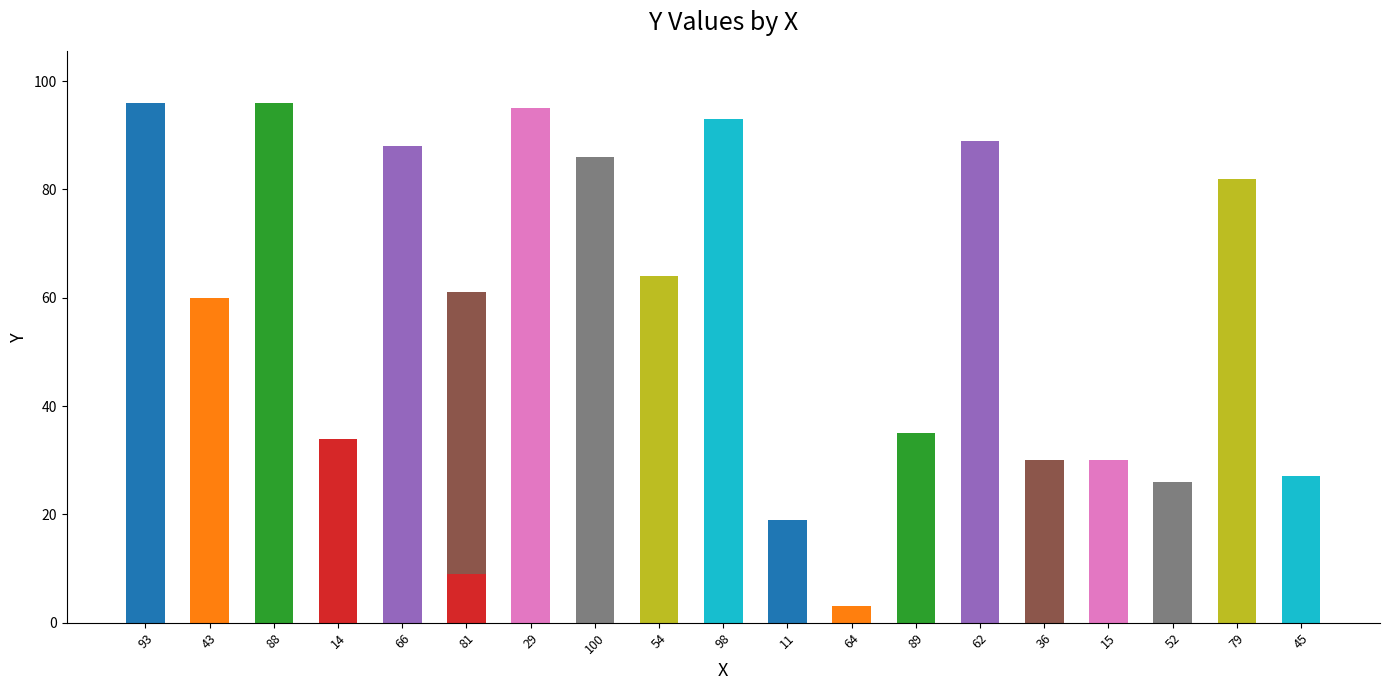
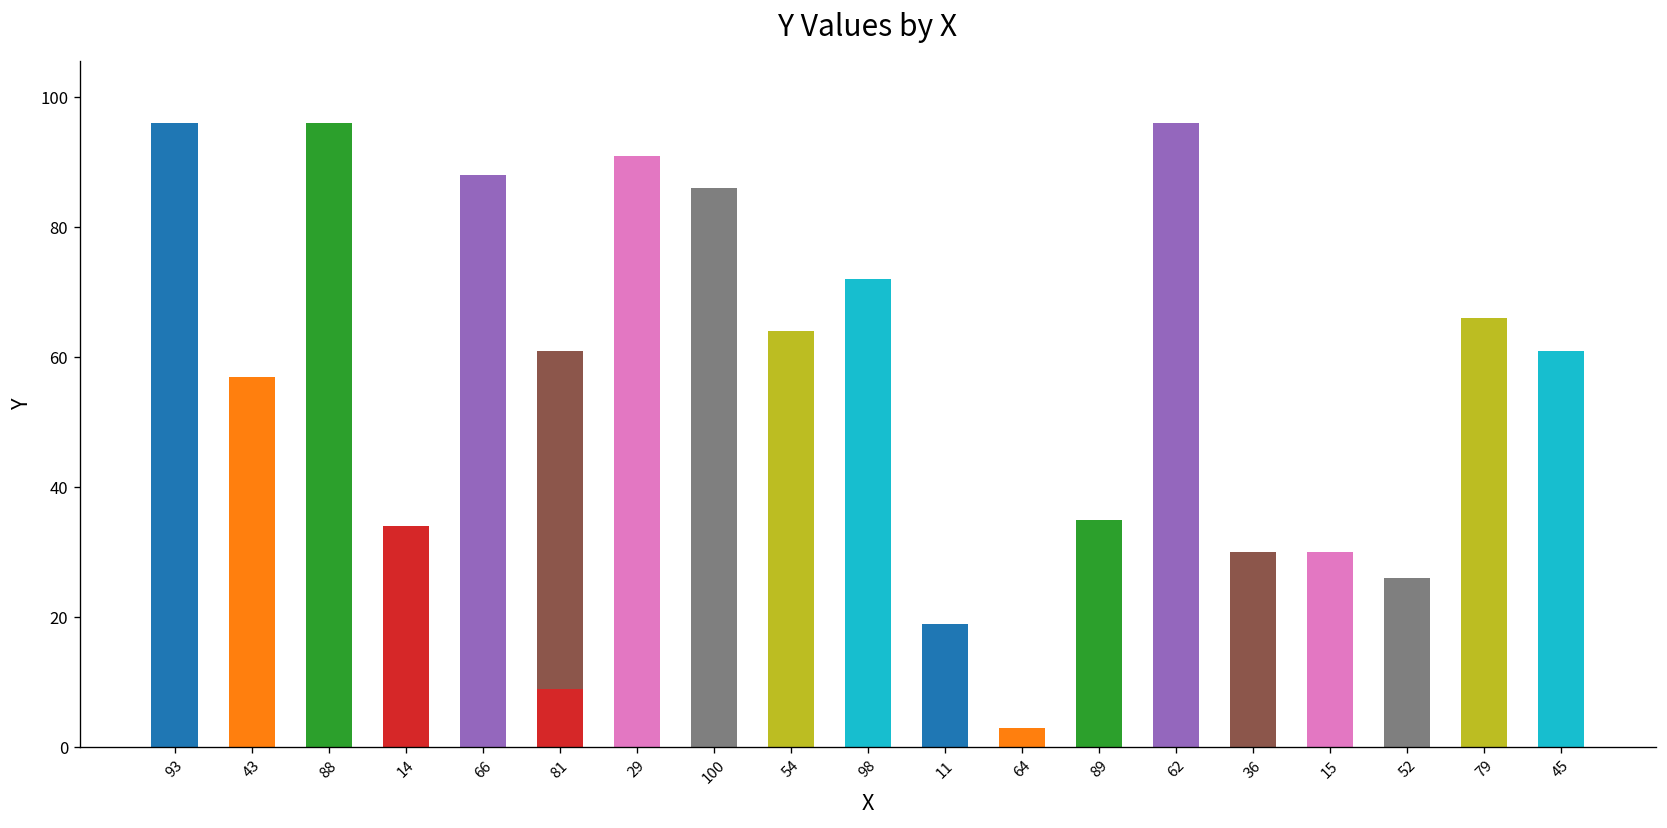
  {
    "93": 96,
-   "43": 60,
+   "43": 57,
    "88": 96,
    "14": 34,
    "66": 88,
-   "29": 95,
+   "29": 91,
    "100": 86,
    "54": 64,
-   "98": 93,
+   "98": 72,
    "11": 19,
    "64": 3,
    "89": 35,
-   "62": 89,
+   "62": 96,
    "36": 30,
    "15": 30,
    "52": 26,
-   "79": 82,
-   "45": 27
+   "79": 66,
+   "45": 61
  }
